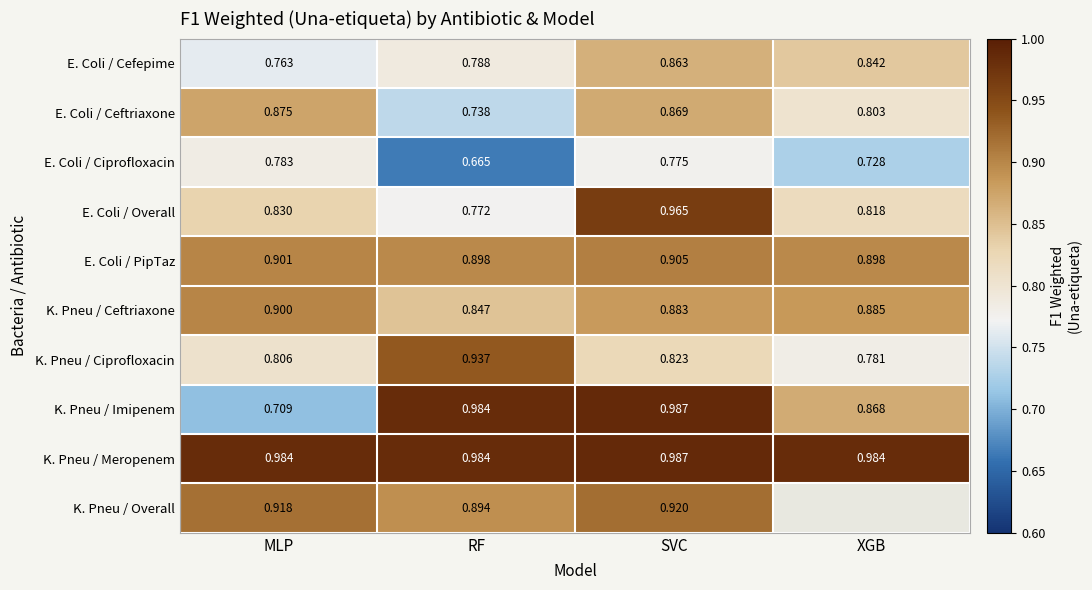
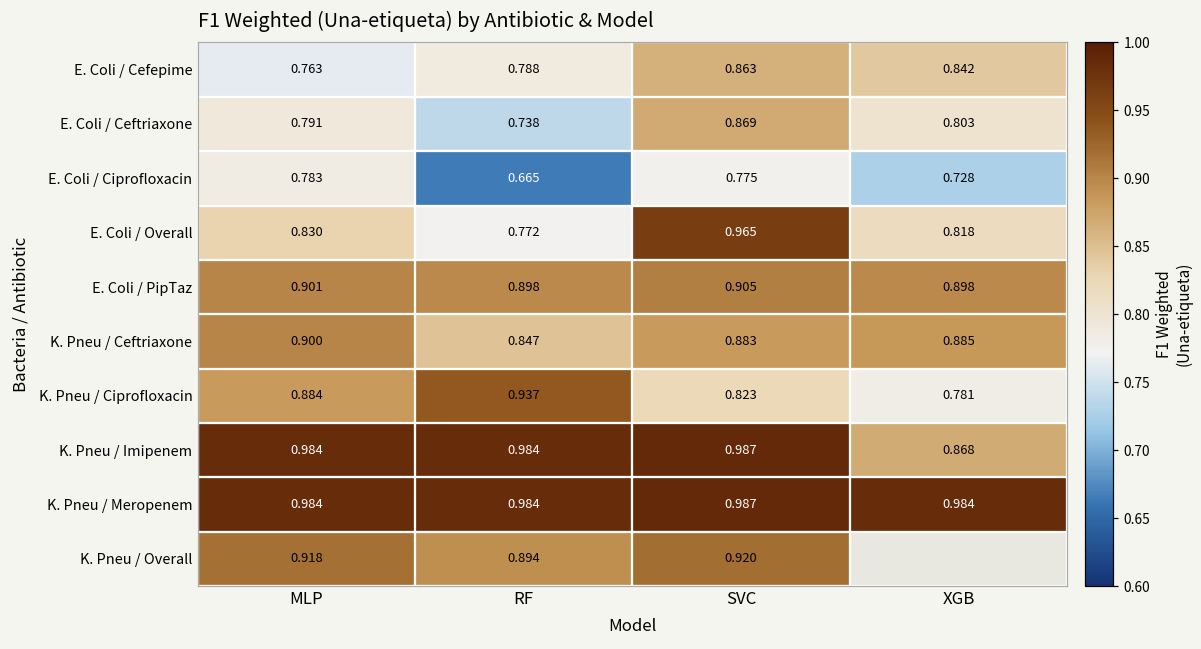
  {
    "E. Coli / Cefepime": {
      "MLP": 0.763,
      "RF": 0.788,
      "SVC": 0.863,
      "XGB": 0.842
    },
    "E. Coli / Ceftriaxone": {
-     "MLP": 0.875,
+     "MLP": 0.791,
      "RF": 0.738,
      "SVC": 0.869,
      "XGB": 0.803
    },
    "E. Coli / Ciprofloxacin": {
      "MLP": 0.783,
      "RF": 0.665,
      "SVC": 0.775,
      "XGB": 0.728
    },
    "E. Coli / Overall": {
      "MLP": 0.830,
      "RF": 0.772,
      "SVC": 0.965,
      "XGB": 0.818
    },
    "E. Coli / PipTaz": {
      "MLP": 0.901,
      "RF": 0.898,
      "SVC": 0.905,
      "XGB": 0.898
    },
    "K. Pneu / Ceftriaxone": {
      "MLP": 0.900,
      "RF": 0.847,
      "SVC": 0.883,
      "XGB": 0.885
    },
    "K. Pneu / Ciprofloxacin": {
-     "MLP": 0.806,
+     "MLP": 0.884,
      "RF": 0.937,
      "SVC": 0.823,
      "XGB": 0.781
    },
    "K. Pneu / Imipenem": {
-     "MLP": 0.709,
+     "MLP": 0.984,
      "RF": 0.984,
      "SVC": 0.987,
      "XGB": 0.868
    },
    "K. Pneu / Meropenem": {
      "MLP": 0.984,
      "RF": 0.984,
      "SVC": 0.987,
      "XGB": 0.984
    },
    "K. Pneu / Overall": {
      "MLP": 0.918,
      "RF": 0.894,
      "SVC": 0.920
    }
  }
